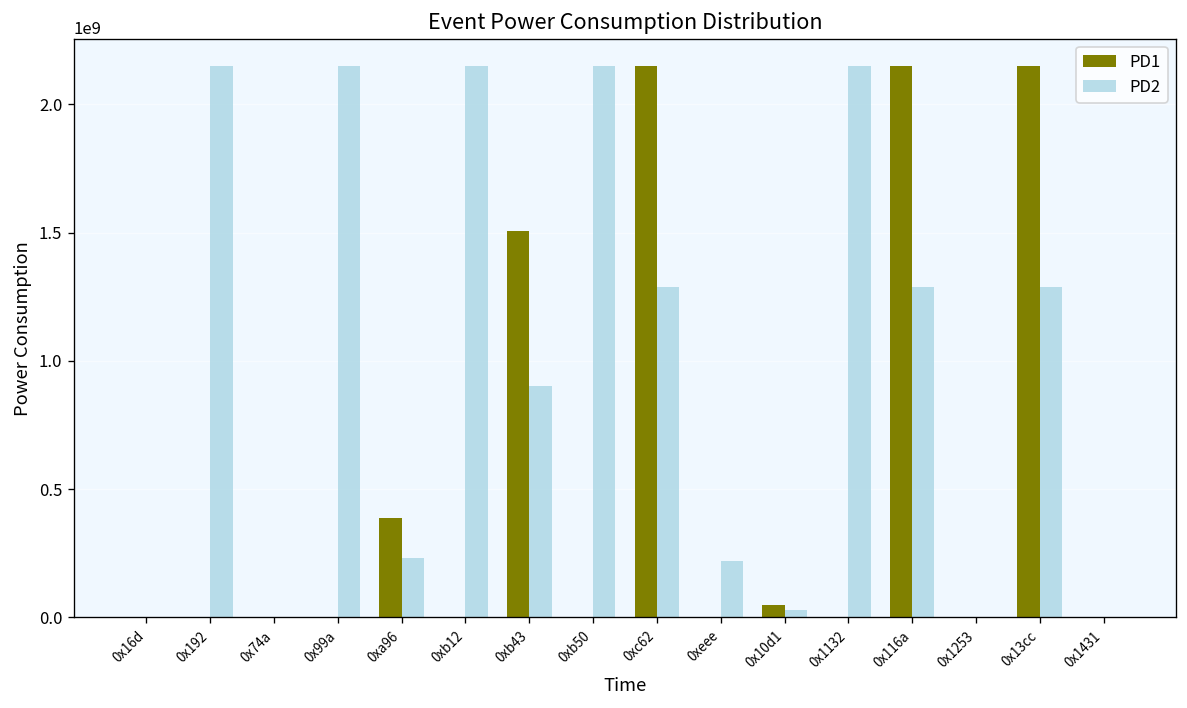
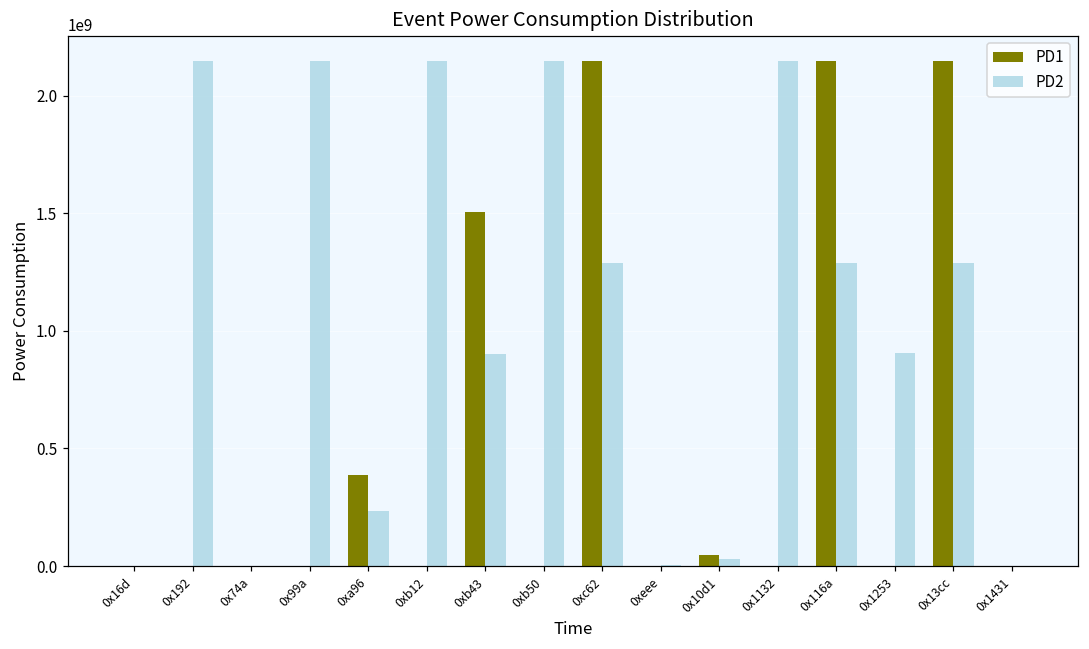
  {
    "PD1": {
      "0x192": 0,
      "0x99a": 0,
      "0xa96": 390000000,
      "0xb12": 0,
      "0xb43": 1500000000,
      "0xb50": 0,
      "0xc62": 2150000000,
      "0xeee": 0,
      "0x10d1": 50000000,
      "0x1132": 0,
      "0x116a": 2150000000,
      "0x1253": 0,
      "0x13cc": 2150000000,
      "0x1431": 0
    },
    "PD2": {
      "0x192": 2150000000,
      "0x99a": 2150000000,
      "0xa96": 230000000,
      "0xb12": 2150000000,
      "0xb43": 900000000,
      "0xb50": 2150000000,
      "0xc62": 1290000000,
-     "0xeee": 220000000,
+     "0xeee": 0,
      "0x10d1": 30000000,
      "0x1132": 2150000000,
      "0x116a": 1290000000,
-     "0x1253": 0,
+     "0x1253": 910000000,
      "0x13cc": 1290000000
    }
  }
